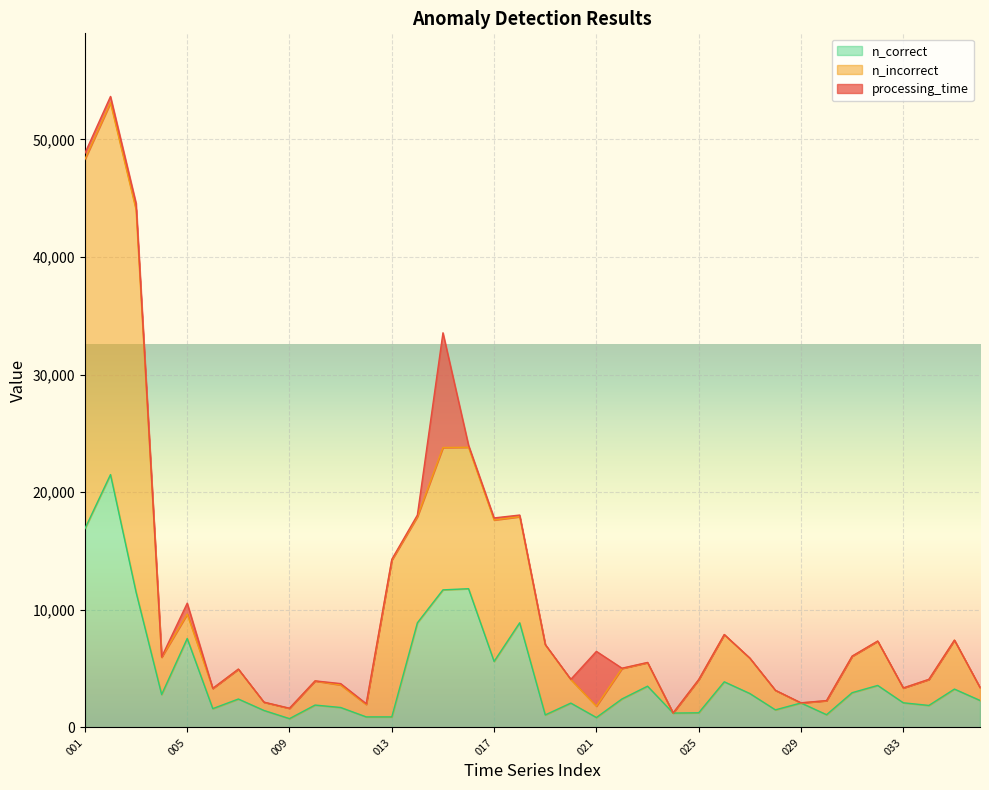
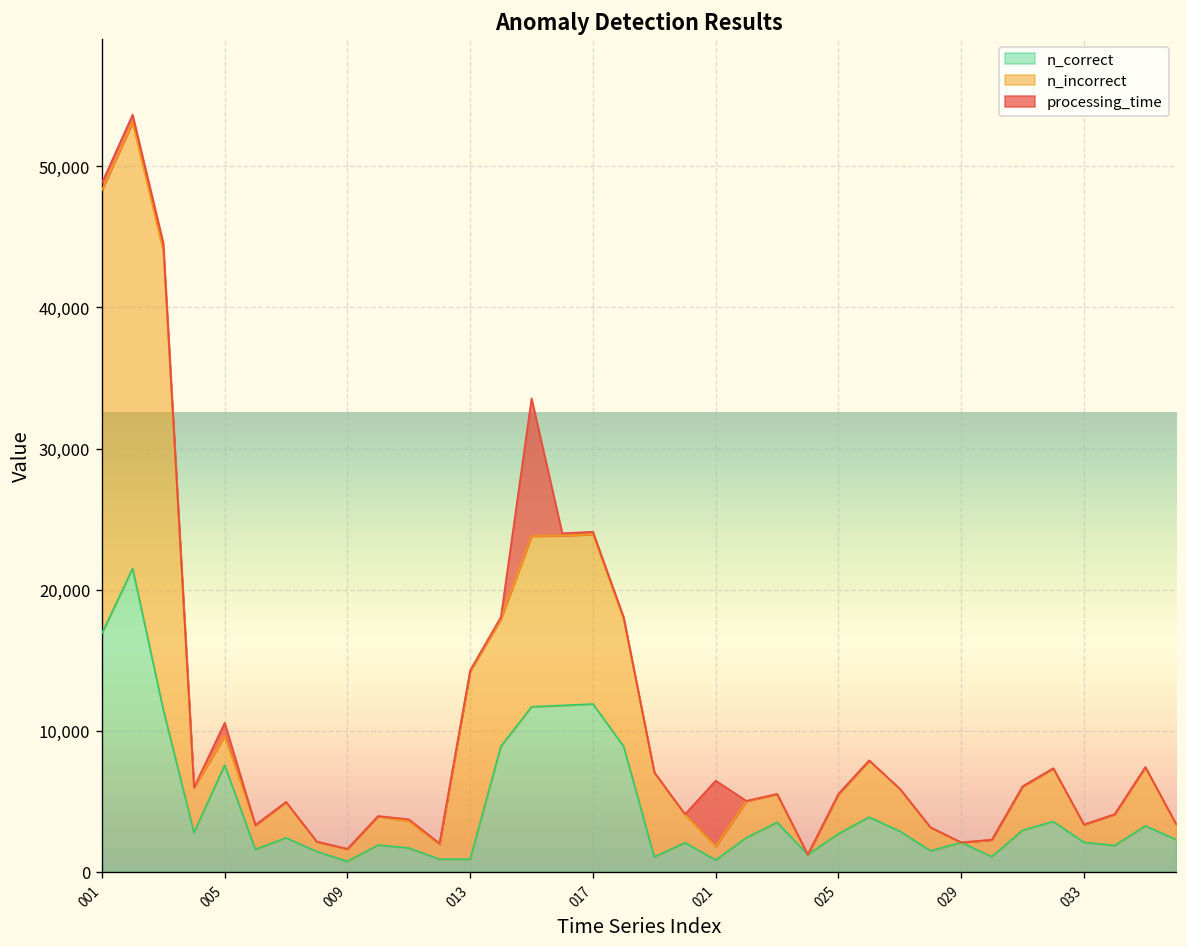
  {
    "n_correct": {
      "001": "16,900",
      "005": "7,600",
      "009": "800",
      "013": "900",
-     "017": "5,600",
+     "017": "11,900",
      "021": "800",
-     "025": "1,200",
+     "025": "2,700",
      "033": "2,100"
    },
    "n_incorrect": {
      "001": "31,400",
      "005": "2,100",
      "021": "1,000"
    },
    "processing_time": {
      "001": "500",
      "005": "900",
      "021": "4,700"
    }
  }
